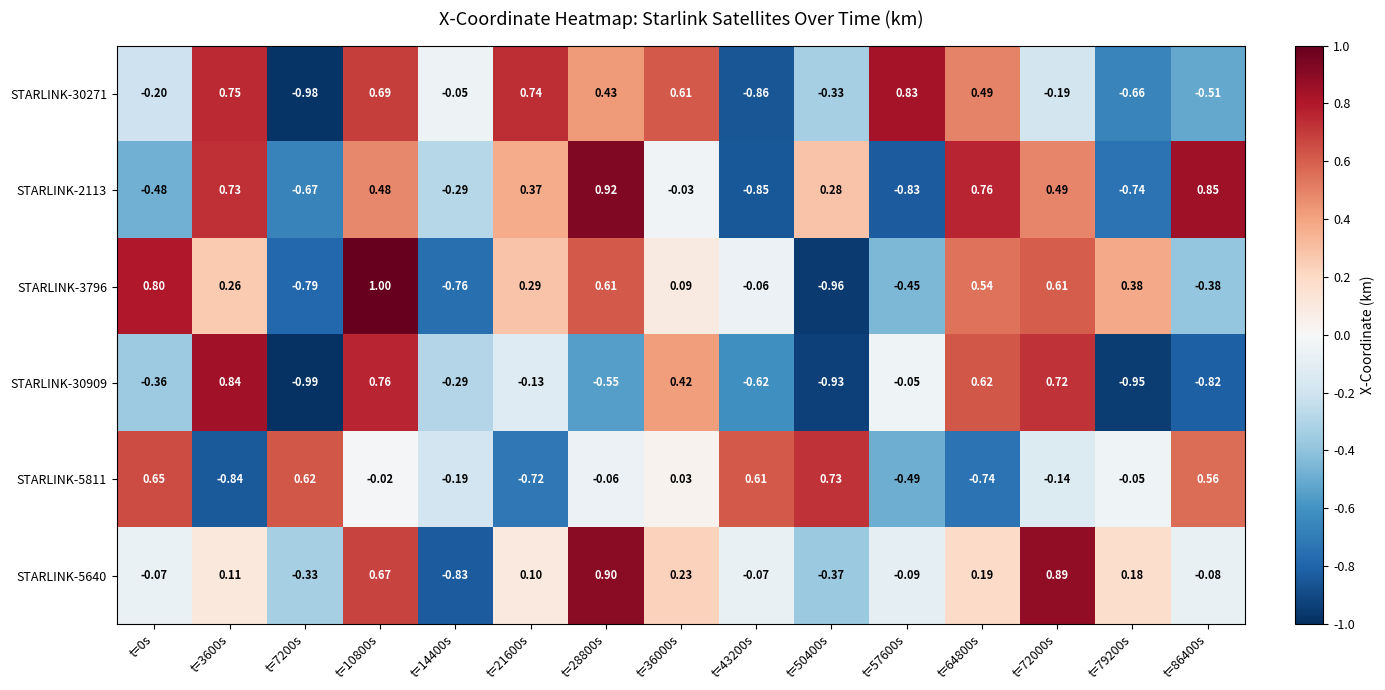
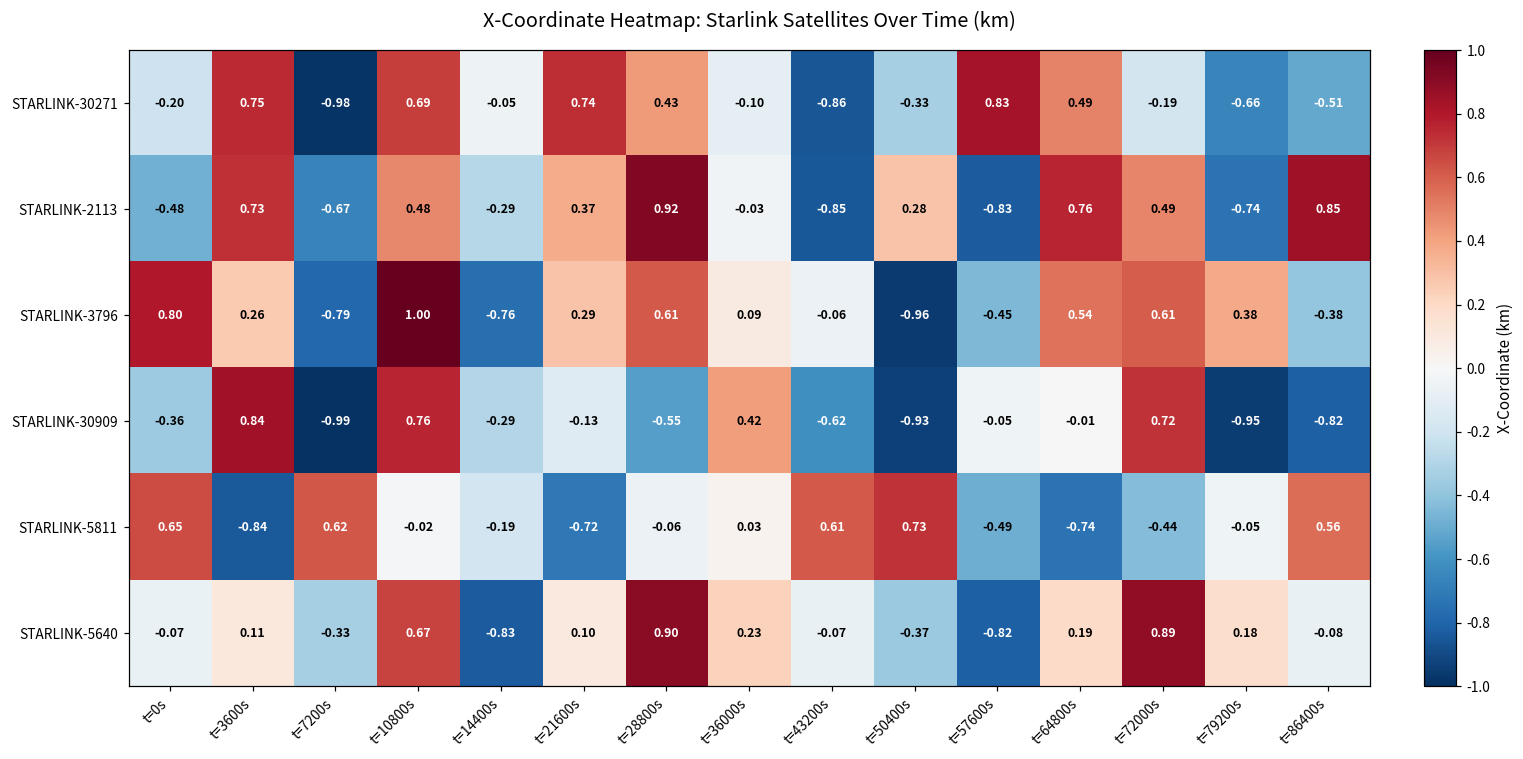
  {
    "STARLINK-30271": {
      "t=0s": -0.20,
      "t=3600s": 0.75,
      "t=7200s": -0.98,
      "t=10800s": 0.69,
      "t=14400s": -0.05,
      "t=21600s": 0.74,
      "t=28800s": 0.43,
-     "t=36000s": 0.61,
+     "t=36000s": -0.10,
      "t=43200s": -0.86,
      "t=50400s": -0.33,
      "t=57600s": 0.83,
      "t=64800s": 0.49,
      "t=72000s": -0.19,
      "t=79200s": -0.66,
      "t=86400s": -0.51
    },
    "STARLINK-2113": {
      "t=0s": -0.48,
      "t=3600s": 0.73,
      "t=7200s": -0.67,
      "t=10800s": 0.48,
      "t=14400s": -0.29,
      "t=21600s": 0.37,
      "t=28800s": 0.92,
      "t=36000s": -0.03,
      "t=43200s": -0.85,
      "t=50400s": 0.28,
      "t=57600s": -0.83,
      "t=64800s": 0.76,
      "t=72000s": 0.49,
      "t=79200s": -0.74,
      "t=86400s": 0.85
    },
    "STARLINK-3796": {
      "t=0s": 0.80,
      "t=3600s": 0.26,
      "t=7200s": -0.79,
      "t=10800s": 1.00,
      "t=14400s": -0.76,
      "t=21600s": 0.29,
      "t=28800s": 0.61,
      "t=36000s": 0.09,
      "t=43200s": -0.06,
      "t=50400s": -0.96,
      "t=57600s": -0.45,
      "t=64800s": 0.54,
      "t=72000s": 0.61,
      "t=79200s": 0.38,
      "t=86400s": -0.38
    },
    "STARLINK-30909": {
      "t=0s": -0.36,
      "t=3600s": 0.84,
      "t=7200s": -0.99,
      "t=10800s": 0.76,
      "t=14400s": -0.29,
      "t=21600s": -0.13,
      "t=28800s": -0.55,
      "t=36000s": 0.42,
      "t=43200s": -0.62,
      "t=50400s": -0.93,
      "t=57600s": -0.05,
-     "t=64800s": 0.62,
+     "t=64800s": -0.01,
      "t=72000s": 0.72,
      "t=79200s": -0.95,
      "t=86400s": -0.82
    },
    "STARLINK-5811": {
      "t=0s": 0.65,
      "t=3600s": -0.84,
      "t=7200s": 0.62,
      "t=10800s": -0.02,
      "t=14400s": -0.19,
      "t=21600s": -0.72,
      "t=28800s": -0.06,
      "t=36000s": 0.03,
      "t=43200s": 0.61,
      "t=50400s": 0.73,
      "t=57600s": -0.49,
      "t=64800s": -0.74,
-     "t=72000s": -0.14,
+     "t=72000s": -0.44,
      "t=79200s": -0.05,
      "t=86400s": 0.56
    },
    "STARLINK-5640": {
      "t=0s": -0.07,
      "t=3600s": 0.11,
      "t=7200s": -0.33,
      "t=10800s": 0.67,
      "t=14400s": -0.83,
      "t=21600s": 0.10,
      "t=28800s": 0.90,
      "t=36000s": 0.23,
      "t=43200s": -0.07,
      "t=50400s": -0.37,
-     "t=57600s": -0.09,
+     "t=57600s": -0.82,
      "t=64800s": 0.19,
      "t=72000s": 0.89,
      "t=79200s": 0.18,
      "t=86400s": -0.08
    }
  }
